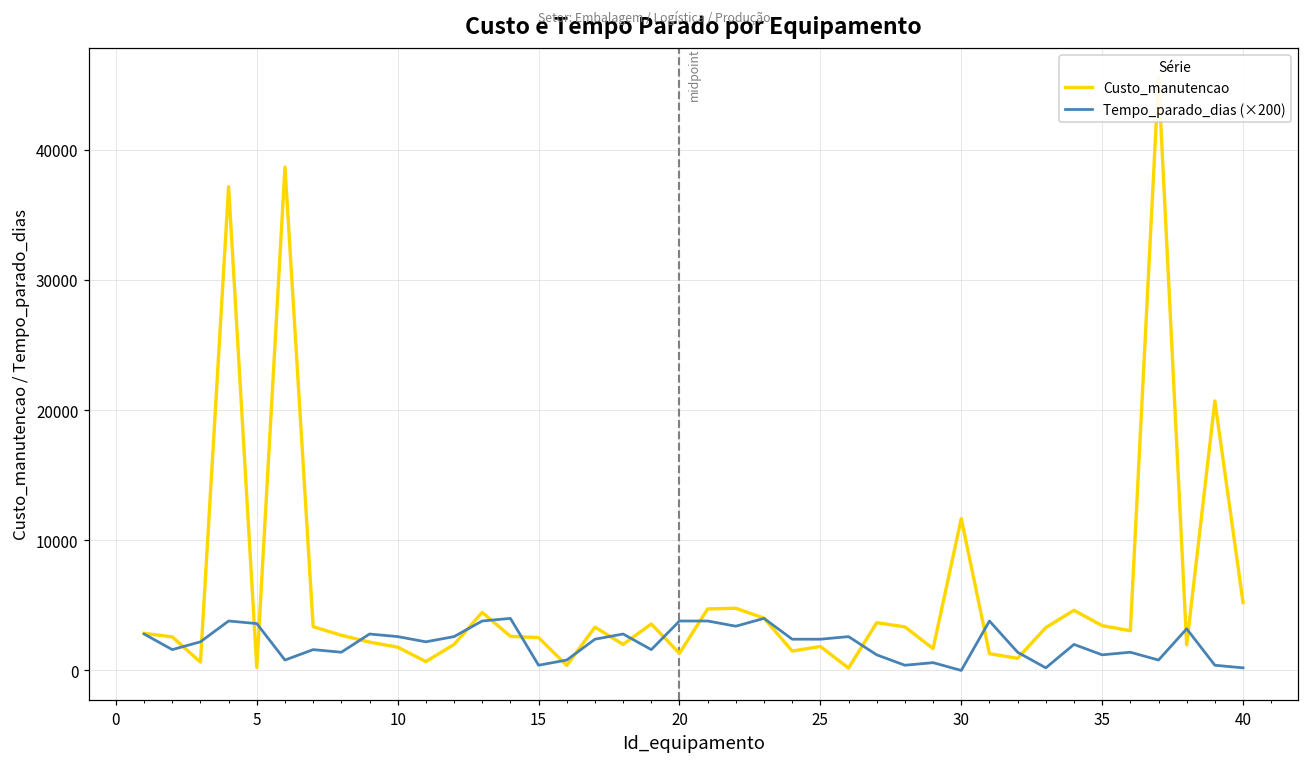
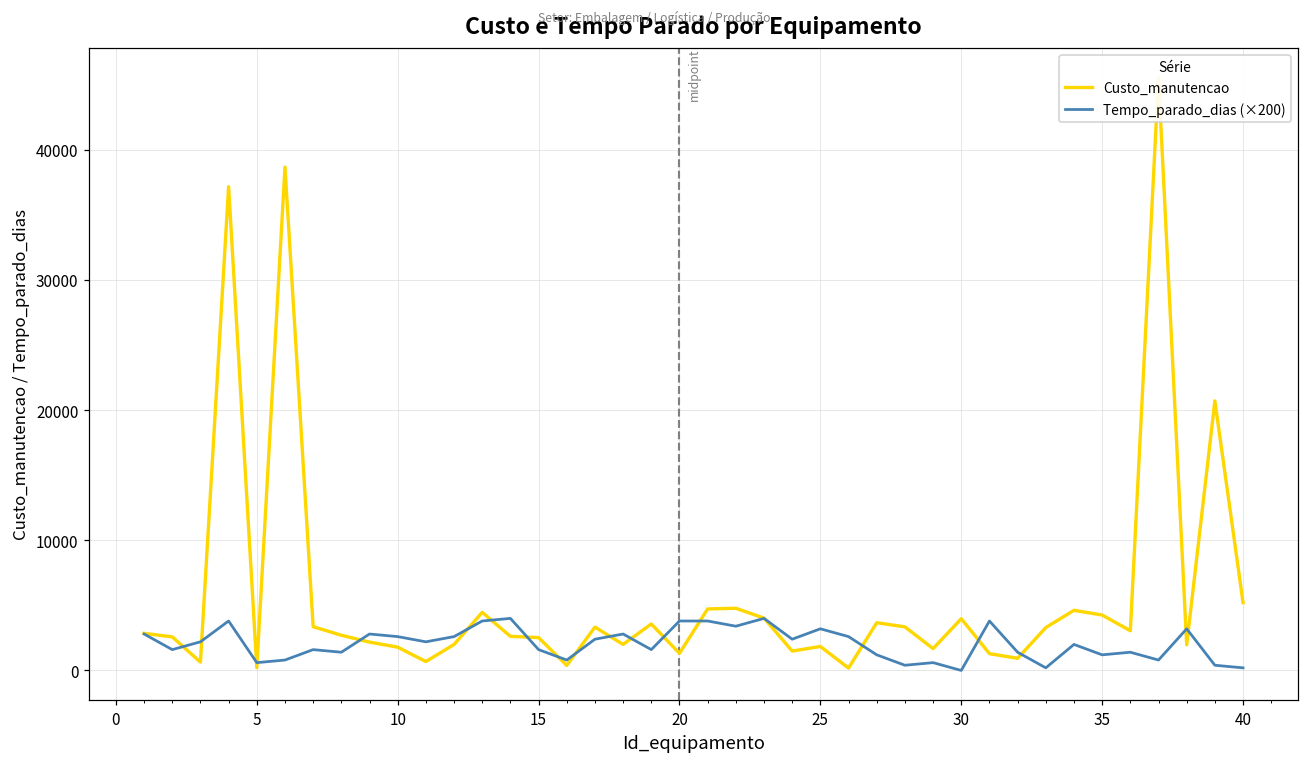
  {
    "Custo_manutencao": {
      "5": 200,
      "10": 1800,
      "15": 2500,
      "20": 1300,
      "25": 1800,
-     "30": 11700,
-     "35": 3400,
+     "30": 4000,
+     "35": 4300,
      "40": 5200
    },
    "Tempo_parado_dias (×200)": {
-     "5": 3600,
+     "5": 600,
      "10": 2600,
-     "15": 400,
+     "15": 1600,
      "20": 3800,
-     "25": 2400,
+     "25": 3200,
      "30": 0,
      "35": 1200,
      "40": 200
    }
  }
